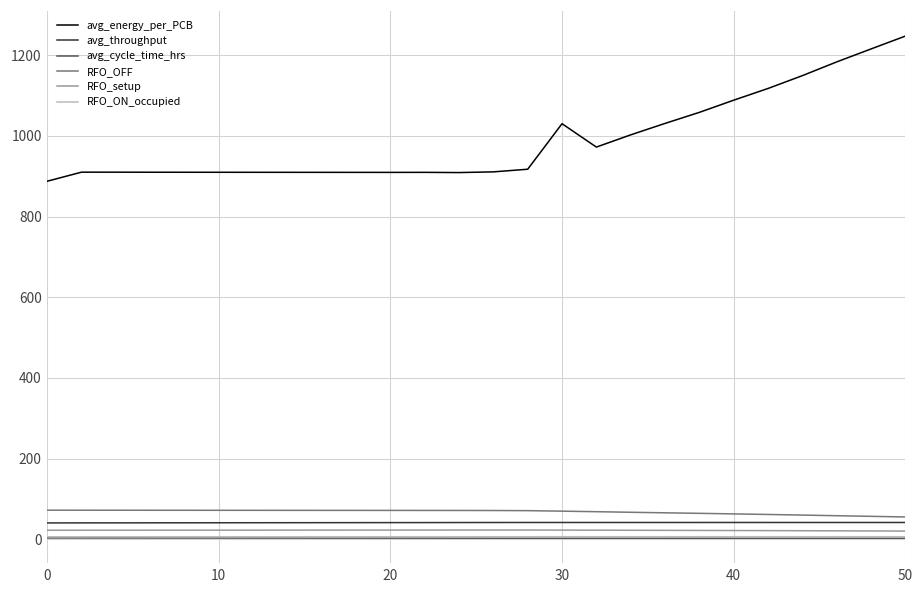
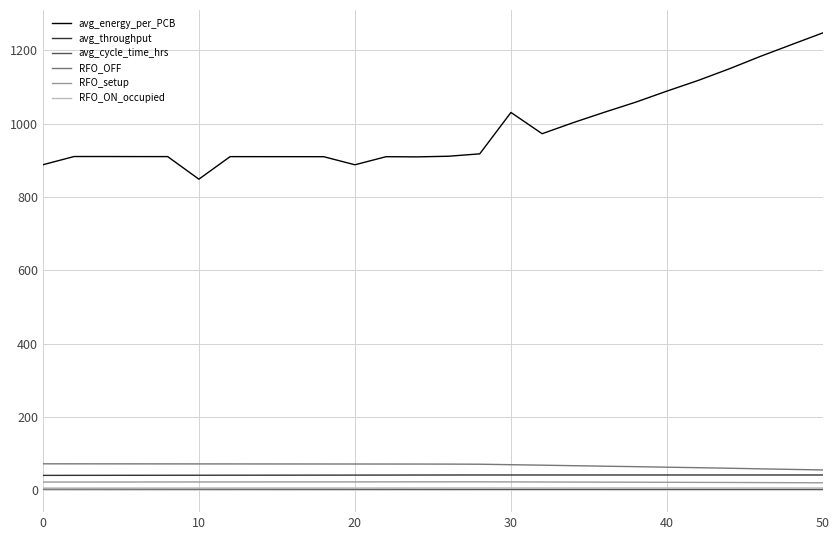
  {
    "avg_energy_per_PCB": {
      "0": 890,
-     "10": 910,
-     "20": 910,
+     "10": 850,
+     "20": 890,
      "30": 1030,
      "40": 1090,
      "50": 1250
    }
  }
